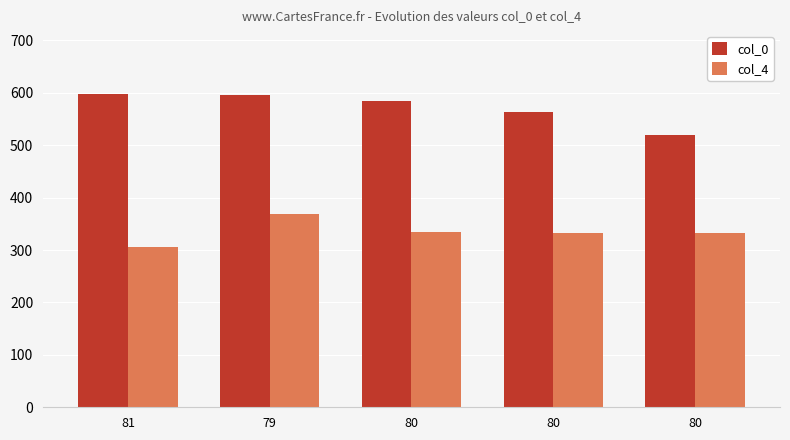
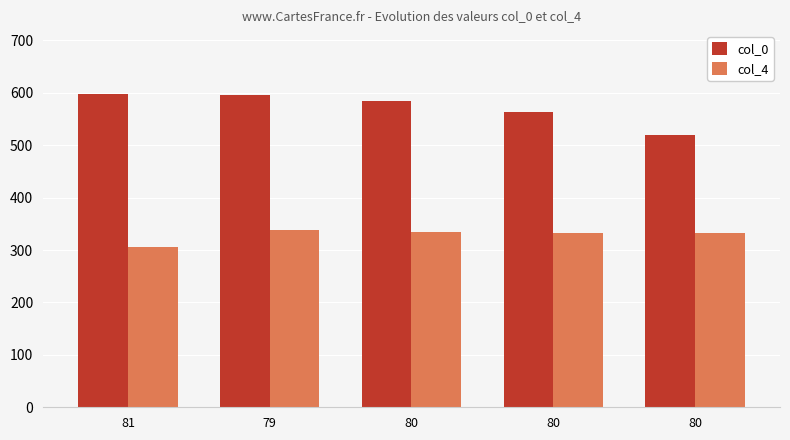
  {
    "col_0": {
      "81": 600,
      "79": 600
    },
    "col_4": {
      "81": 310,
-     "79": 370
+     "79": 340
    }
  }
